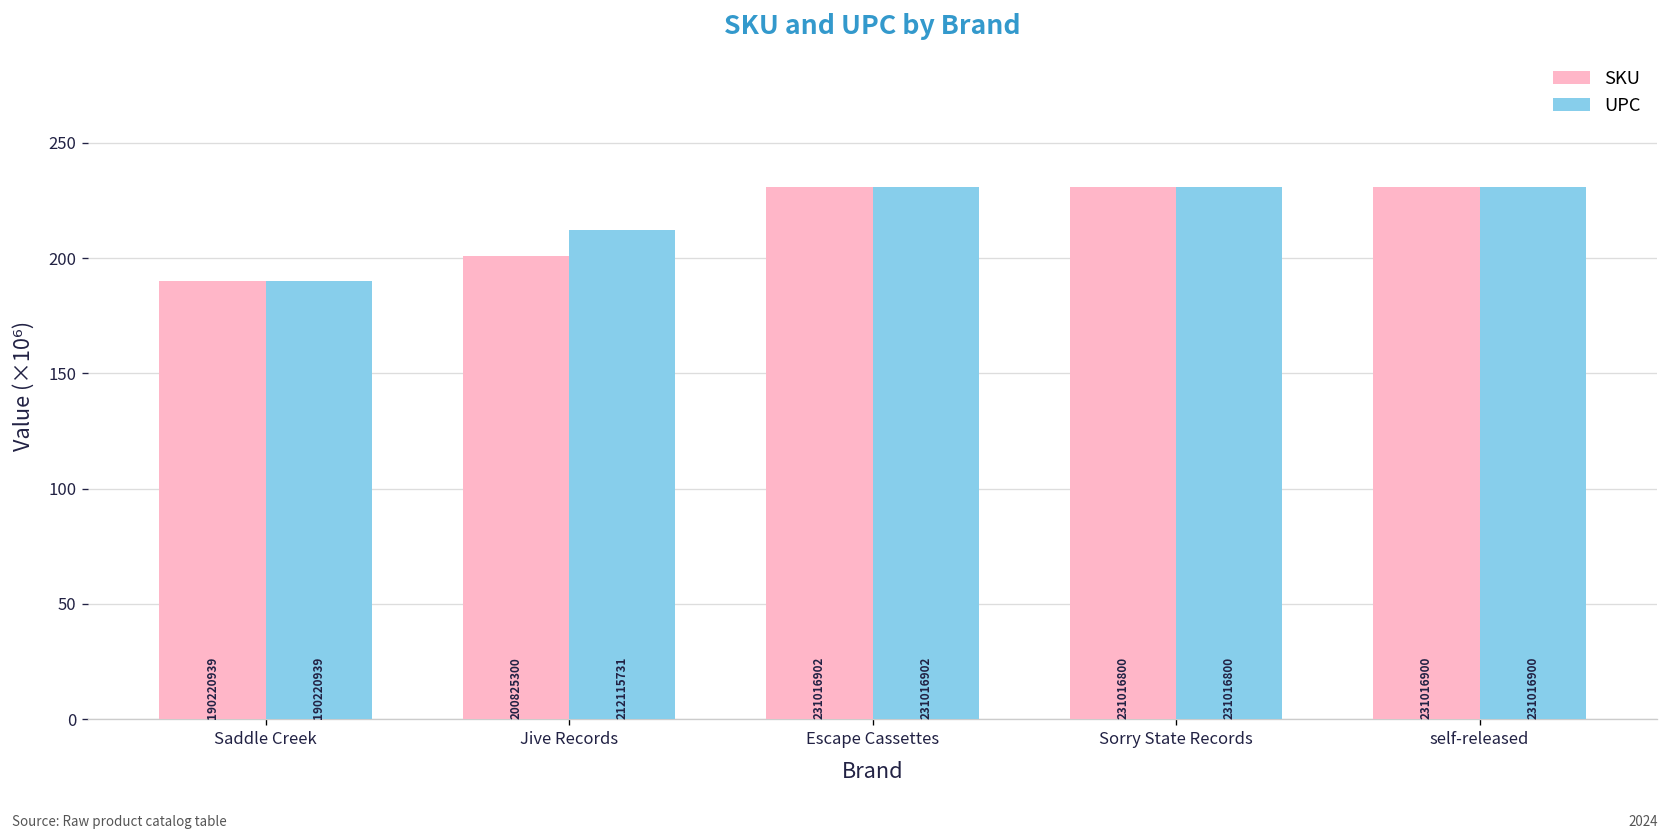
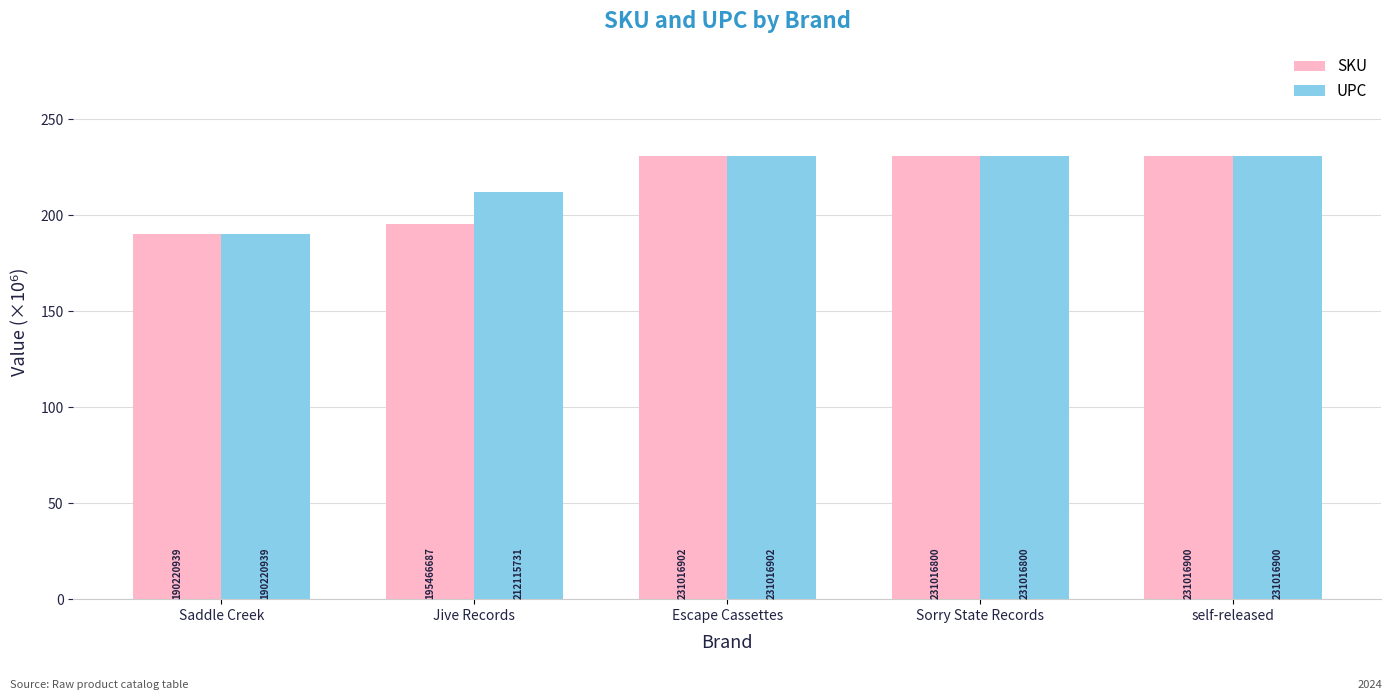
  {
    "SKU": {
-     "Jive Records": 200825300
+     "Jive Records": 195466687
    }
  }
